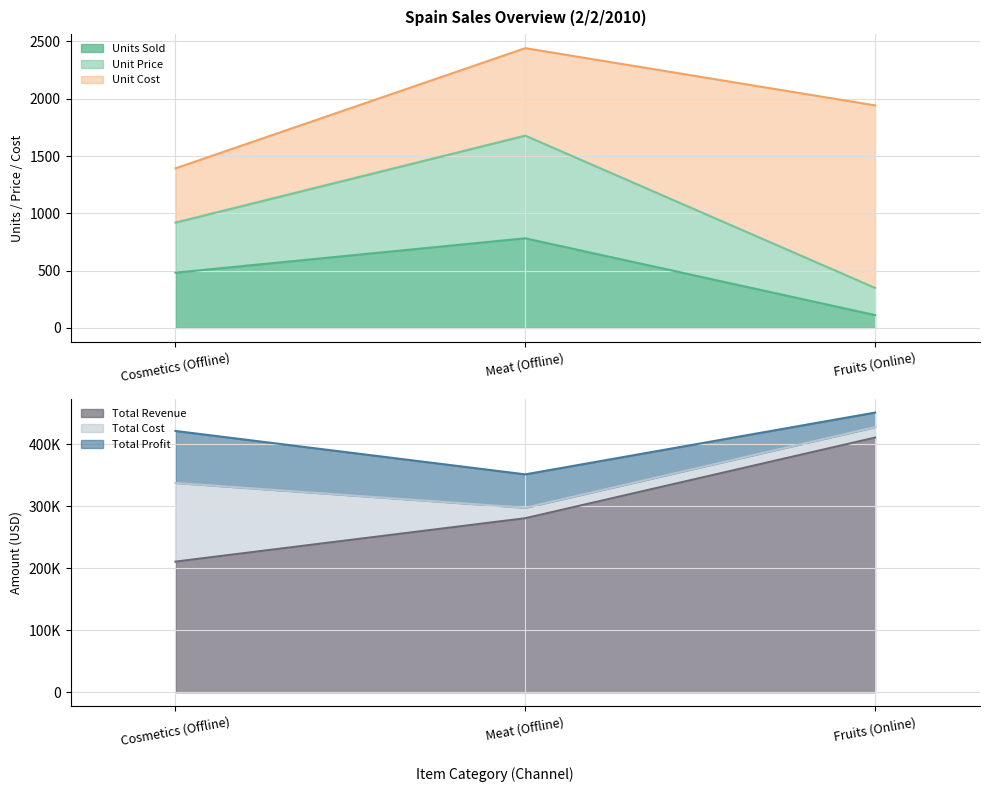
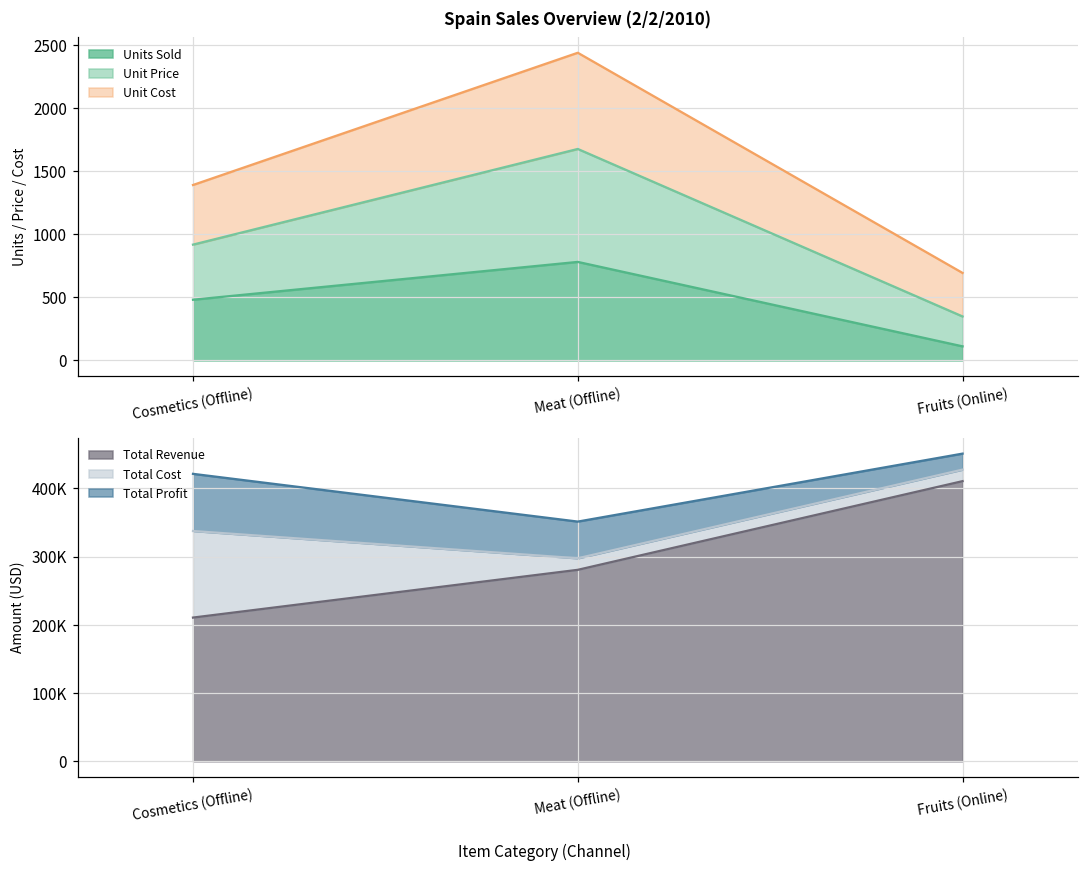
  {
    "Spain Sales Overview (2/2/2010)": {
      "Unit Cost": {
        "Cosmetics (Offline)": 470,
        "Meat (Offline)": 760,
-       "Fruits (Online)": 1590
+       "Fruits (Online)": 350
      }
    }
  }
